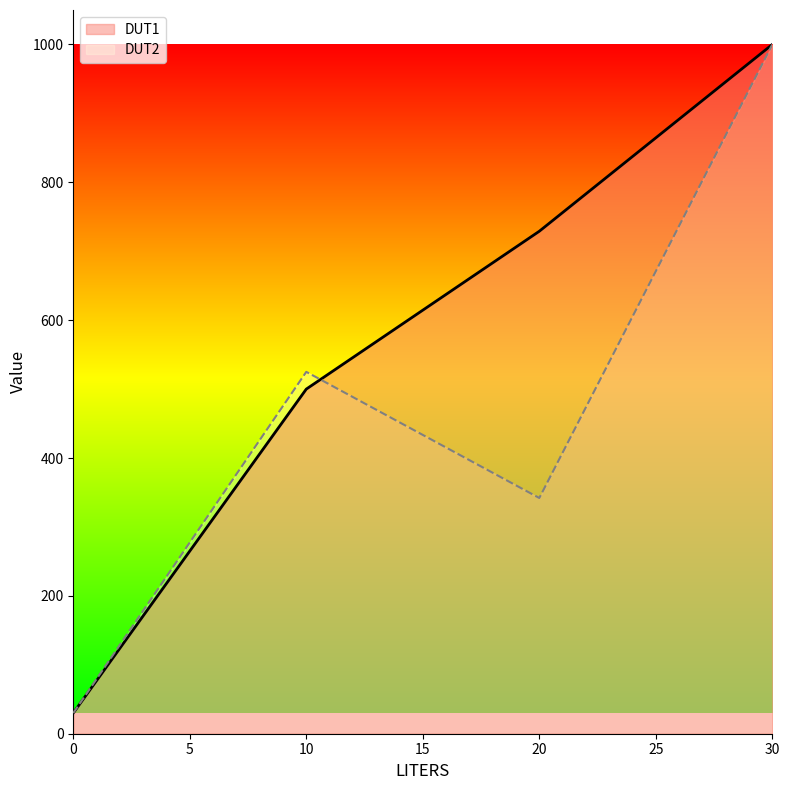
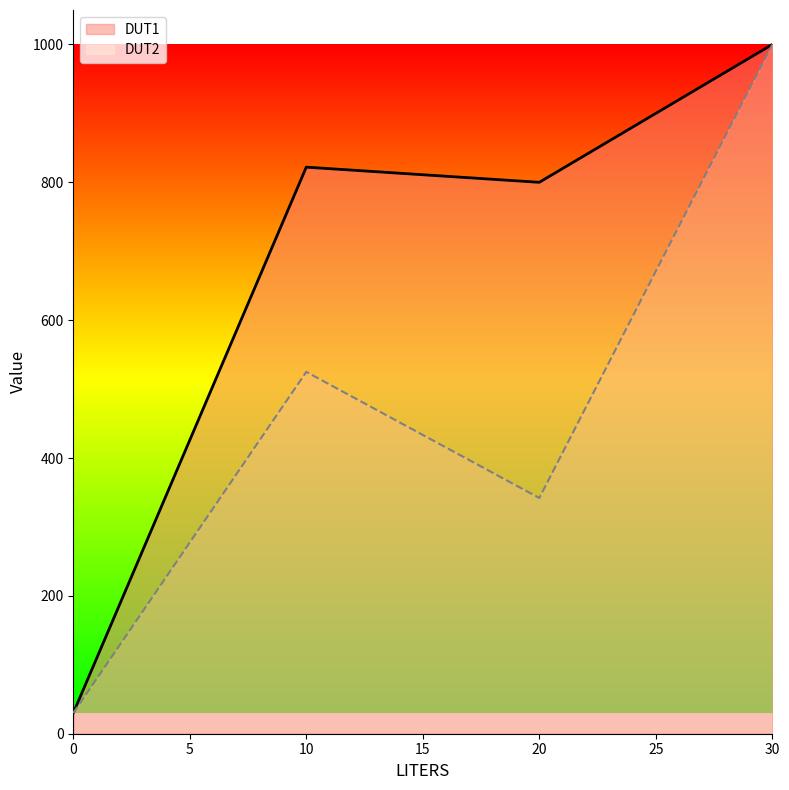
  {
    "DUT1": {
-     "10": 500,
-     "20": 730
+     "10": 820,
+     "20": 800
    },
    "DUT2": {
      "10": 530,
      "20": 340
    }
  }
